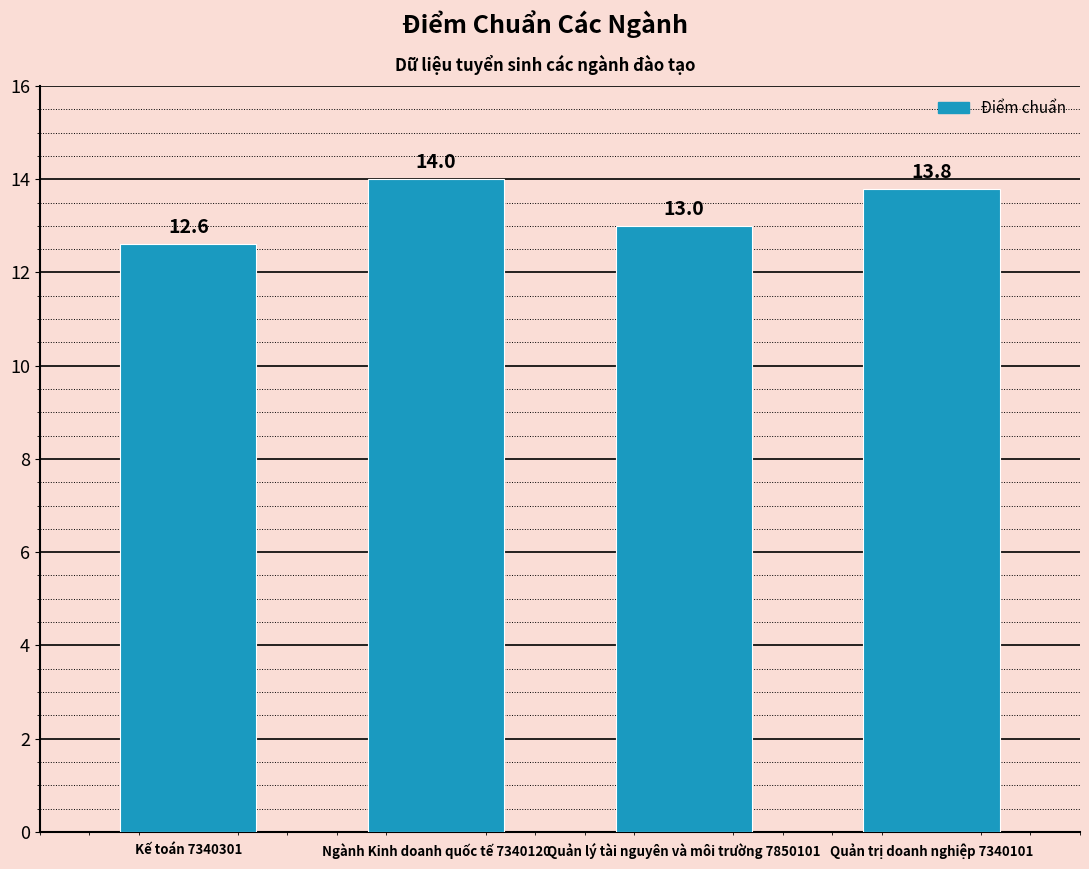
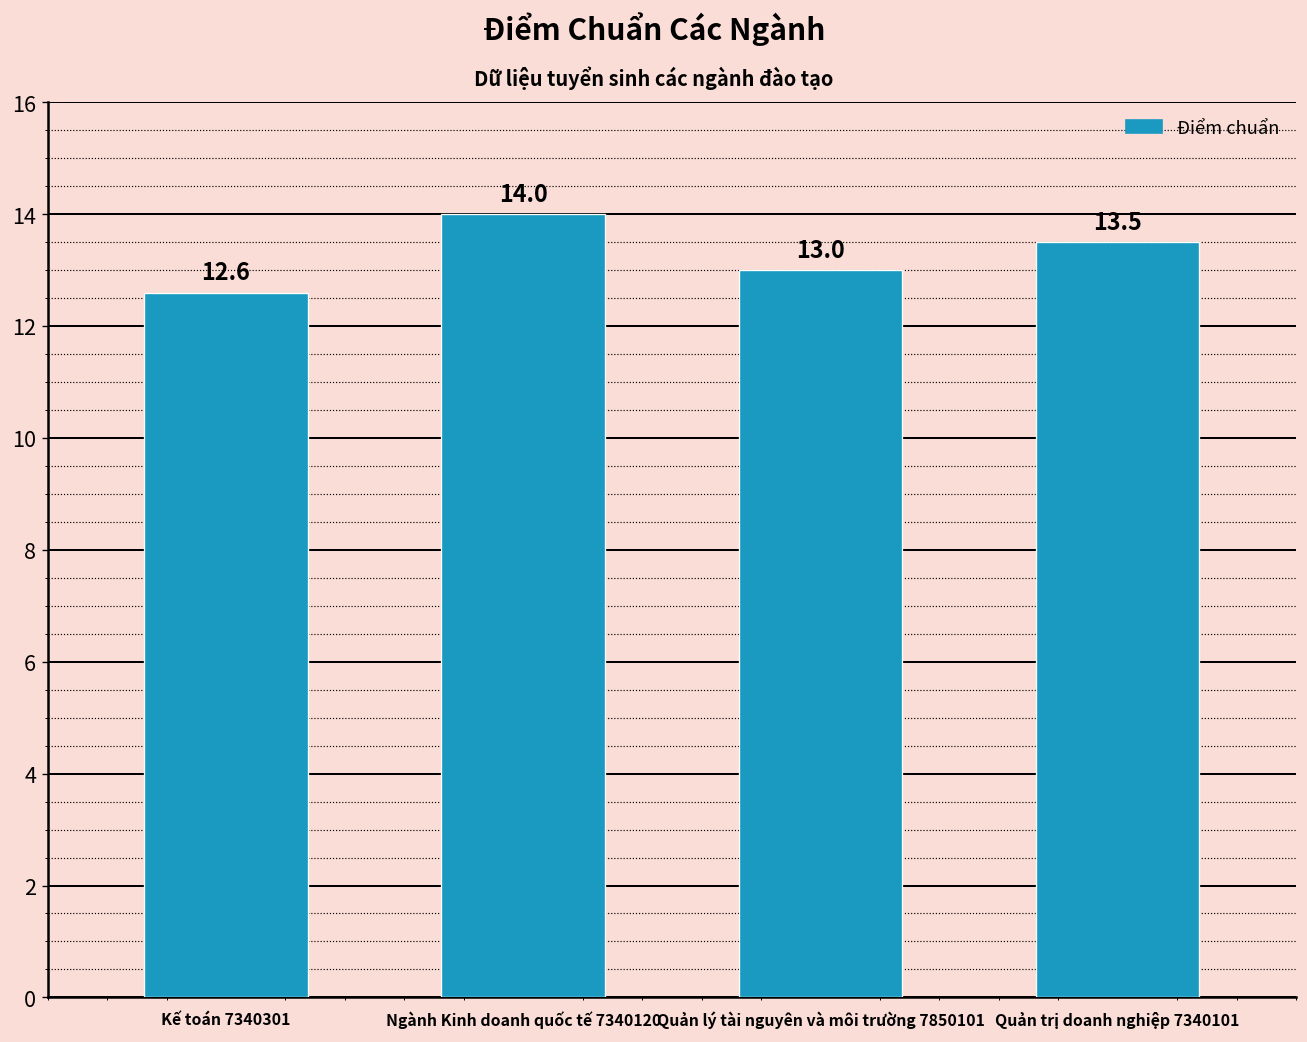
  {
    "Kế toán 7340301": 12.6,
    "Ngành Kinh doanh quốc tế 7340120": 14.0,
    "Quản lý tài nguyên và môi trường 7850101": 13.0,
-   "Quản trị doanh nghiệp 7340101": 13.8
+   "Quản trị doanh nghiệp 7340101": 13.5
  }
